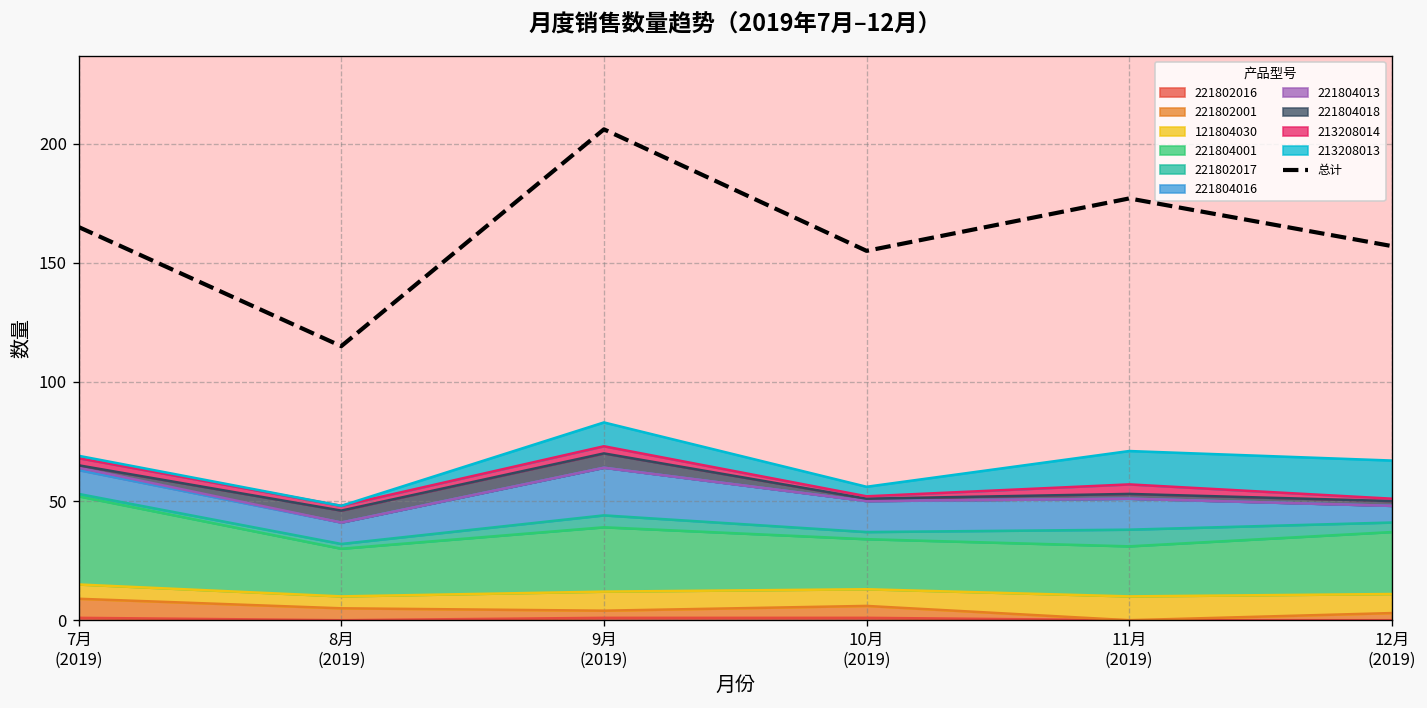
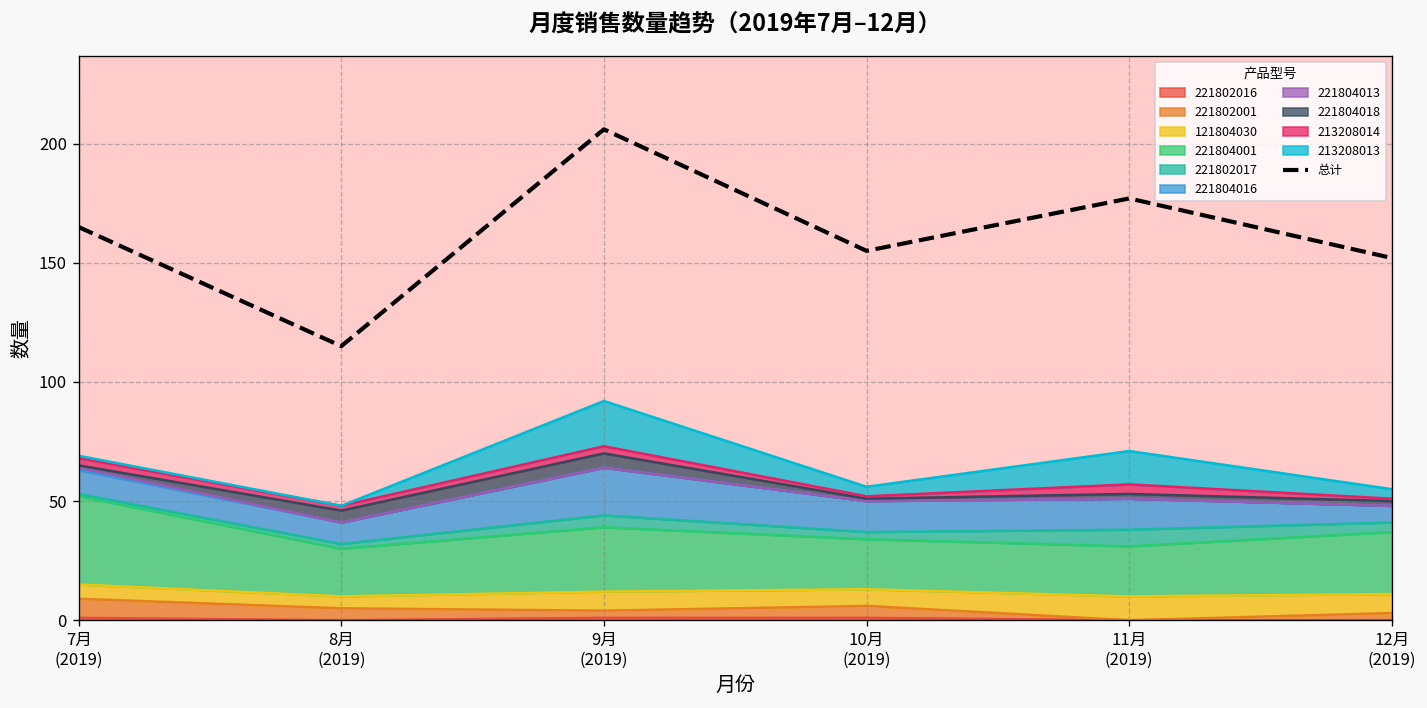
  {
    "121804030": {
      "7月 (2019)": 15,
      "8月 (2019)": 10,
      "9月 (2019)": 12,
      "10月 (2019)": 13,
      "11月 (2019)": 10,
      "12月 (2019)": 11
    },
    "213208013": {
-     "9月 (2019)": 10,
-     "12月 (2019)": 16
+     "9月 (2019)": 19,
+     "12月 (2019)": 4
    },
    "总计": {
      "7月 (2019)": 165,
      "8月 (2019)": 115,
      "9月 (2019)": 206,
      "10月 (2019)": 155,
      "11月 (2019)": 177,
-     "12月 (2019)": 157
+     "12月 (2019)": 152
    }
  }
